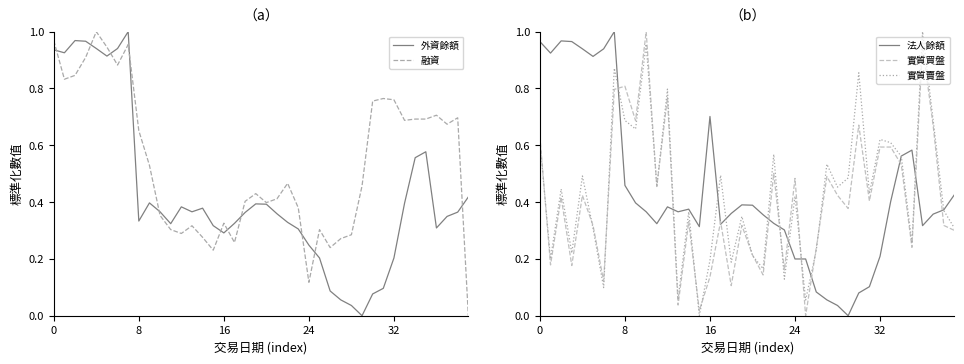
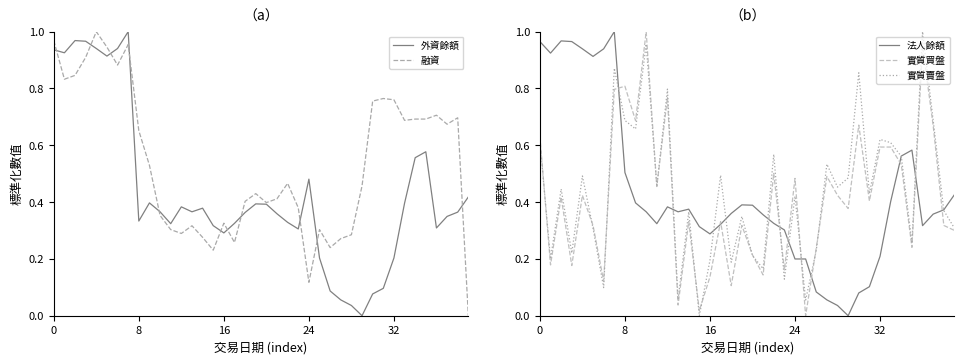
  {
    "（a）": {
      "外資餘額": {
        "0": 0.94,
        "8": 0.33,
        "16": 0.29,
-       "24": 0.25,
+       "24": 0.48,
        "32": 0.20
      },
      "融資": {
        "0": 0.97,
        "8": 0.65,
        "16": 0.33,
        "24": 0.12,
        "32": 0.76
      }
    },
    "（b）": {
      "法人餘額": {
        "0": 0.97,
-       "8": 0.46,
-       "16": 0.70,
+       "8": 0.50,
+       "16": 0.29,
        "24": 0.20,
        "32": 0.21
      }
    }
  }
